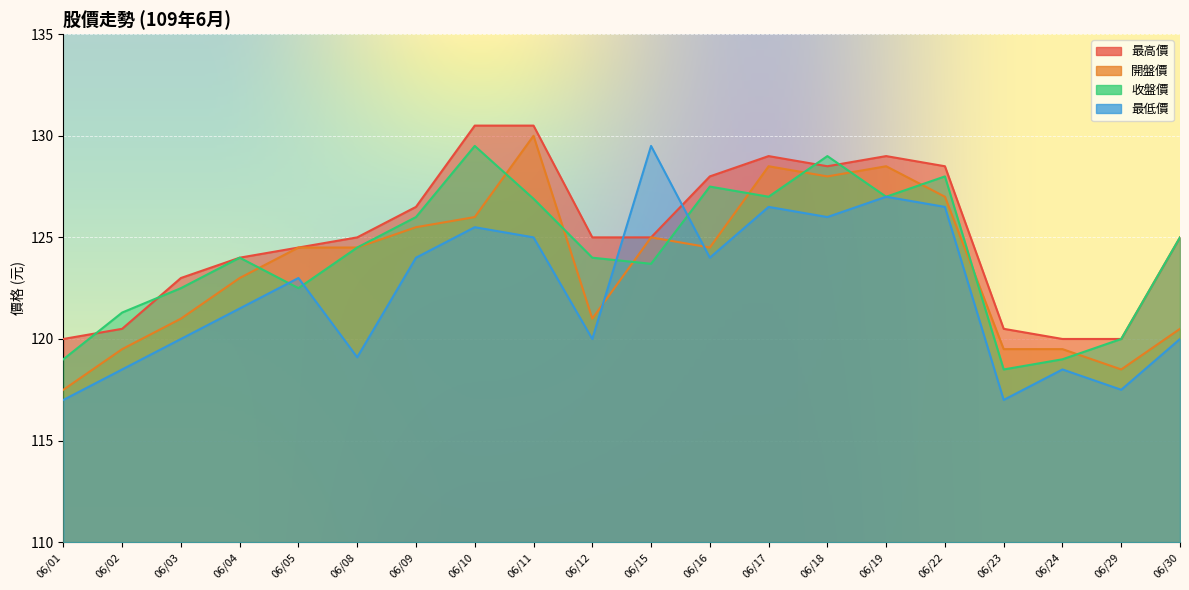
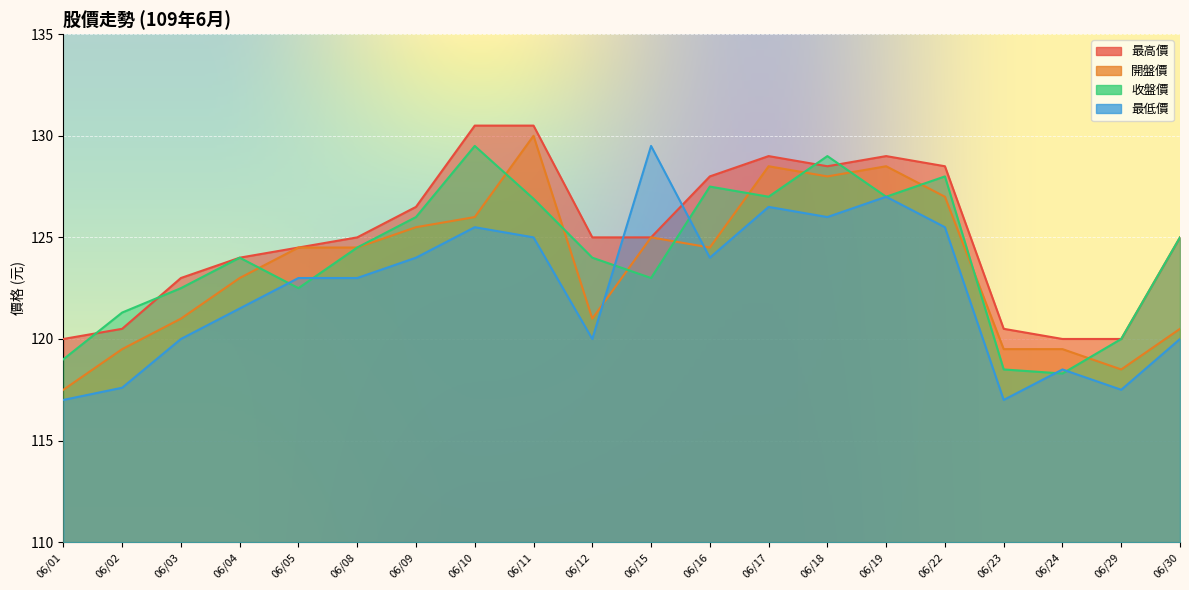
  {
    "收盤價": {
      "06/01": 119.0,
      "06/02": 121.3,
      "06/03": 122.5,
      "06/05": 122.5,
      "06/09": 126.0,
      "06/10": 129.5,
      "06/11": 126.9,
      "06/12": 124.0,
-     "06/15": 123.7,
+     "06/15": 123.0,
      "06/16": 127.5,
      "06/17": 127.0,
      "06/18": 129.0,
      "06/22": 128.0,
      "06/23": 118.5,
-     "06/24": 119.0
+     "06/24": 118.3
    },
    "最低價": {
      "06/01": 117.0,
-     "06/02": 118.5,
+     "06/02": 117.6,
      "06/03": 120.0,
      "06/04": 121.5,
      "06/05": 123.0,
-     "06/08": 119.1,
+     "06/08": 123.0,
      "06/09": 124.0,
      "06/10": 125.5,
      "06/11": 125.0,
      "06/12": 120.0,
      "06/15": 129.5,
      "06/16": 124.0,
      "06/17": 126.5,
      "06/18": 126.0,
-     "06/22": 126.5,
+     "06/22": 125.5,
      "06/23": 117.0,
      "06/24": 118.5,
      "06/29": 117.5,
      "06/30": 120.0
    }
  }
